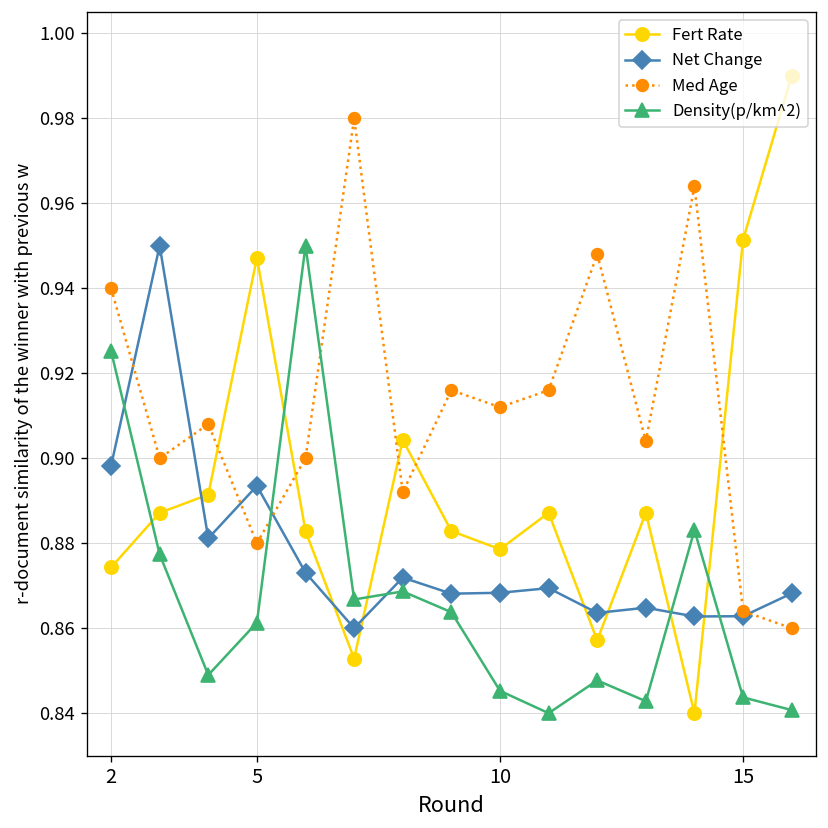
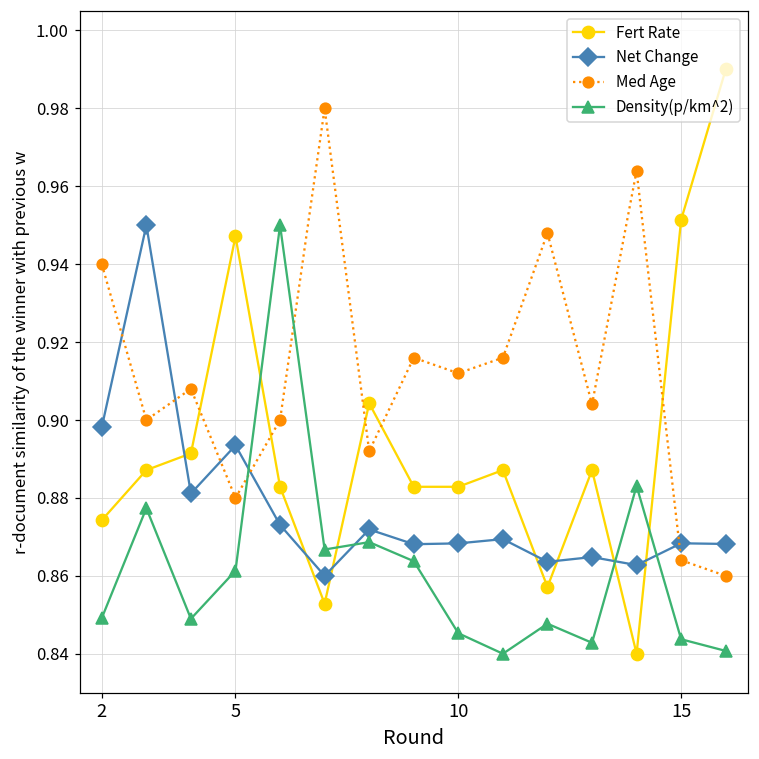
  {
    "Fert Rate": {
      "2": 0.874,
      "5": 0.947,
-     "10": 0.879,
+     "10": 0.883,
      "15": 0.951
    },
    "Net Change": {
      "2": 0.898,
      "5": 0.893,
      "10": 0.868,
-     "15": 0.863
+     "15": 0.868
    },
    "Med Age": {
      "2": 0.940,
      "5": 0.880,
      "10": 0.912,
      "15": 0.864
    },
    "Density(p/km^2)": {
-     "2": 0.925,
+     "2": 0.849,
      "5": 0.861,
      "10": 0.845,
      "15": 0.844
    }
  }
